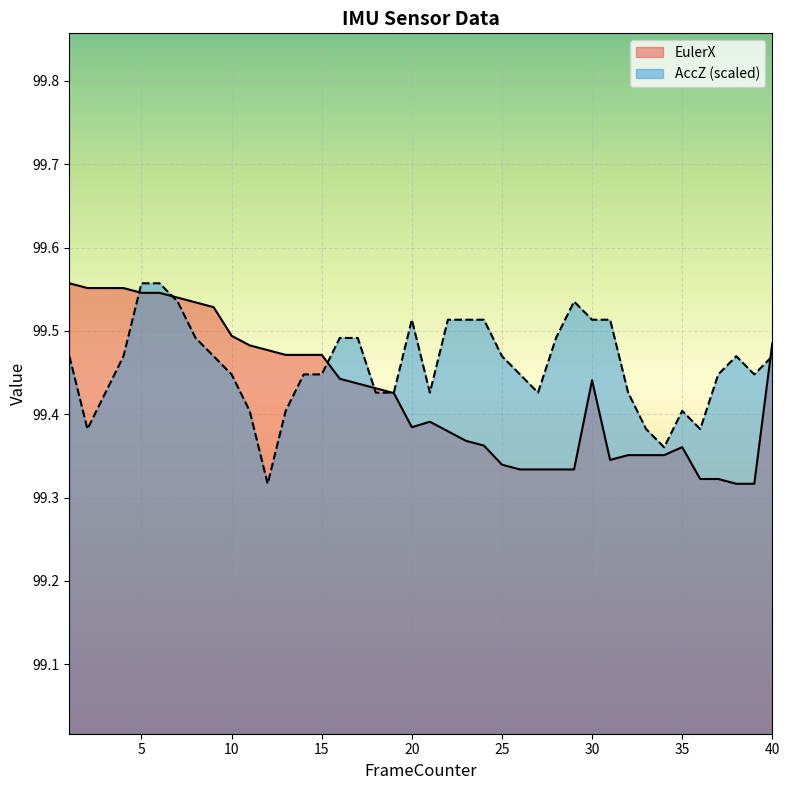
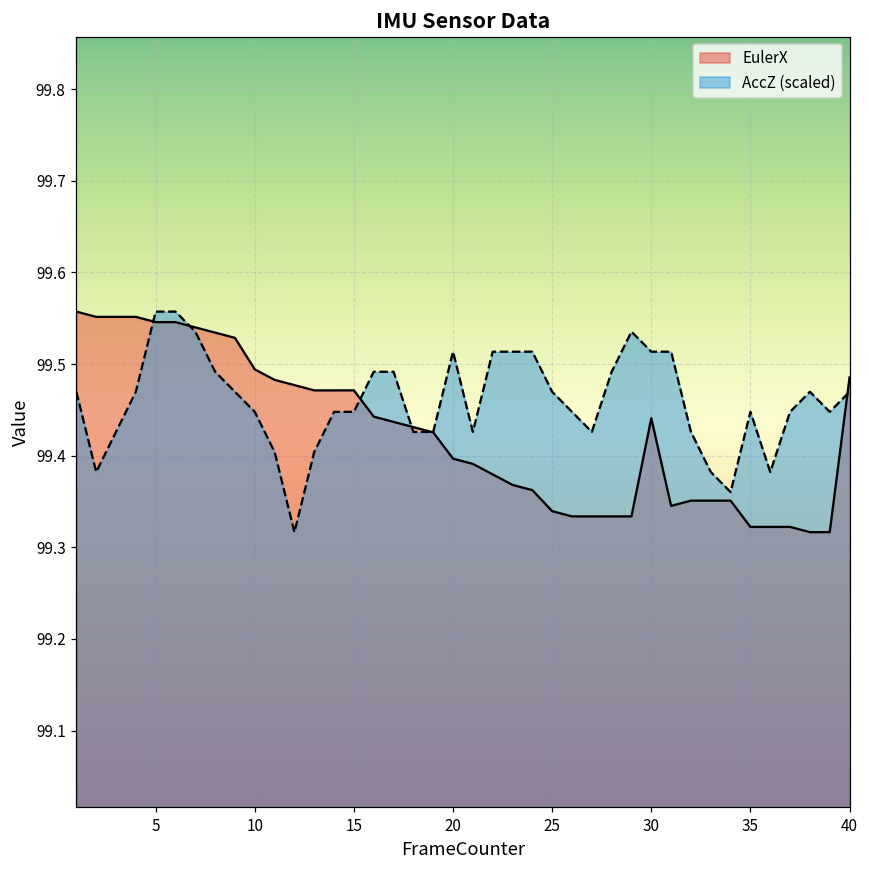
  {
    "EulerX": {
      "5": 99.55,
      "10": 99.49,
      "15": 99.47,
-     "20": 99.38,
+     "20": 99.40,
      "25": 99.34,
      "30": 99.44,
-     "35": 99.36,
+     "35": 99.32,
      "40": 99.49
    },
    "AccZ (scaled)": {
      "5": 99.56,
      "10": 99.45,
      "15": 99.45,
      "20": 99.51,
      "25": 99.47,
      "30": 99.51,
-     "35": 99.40,
+     "35": 99.45,
      "40": 99.47
    }
  }
